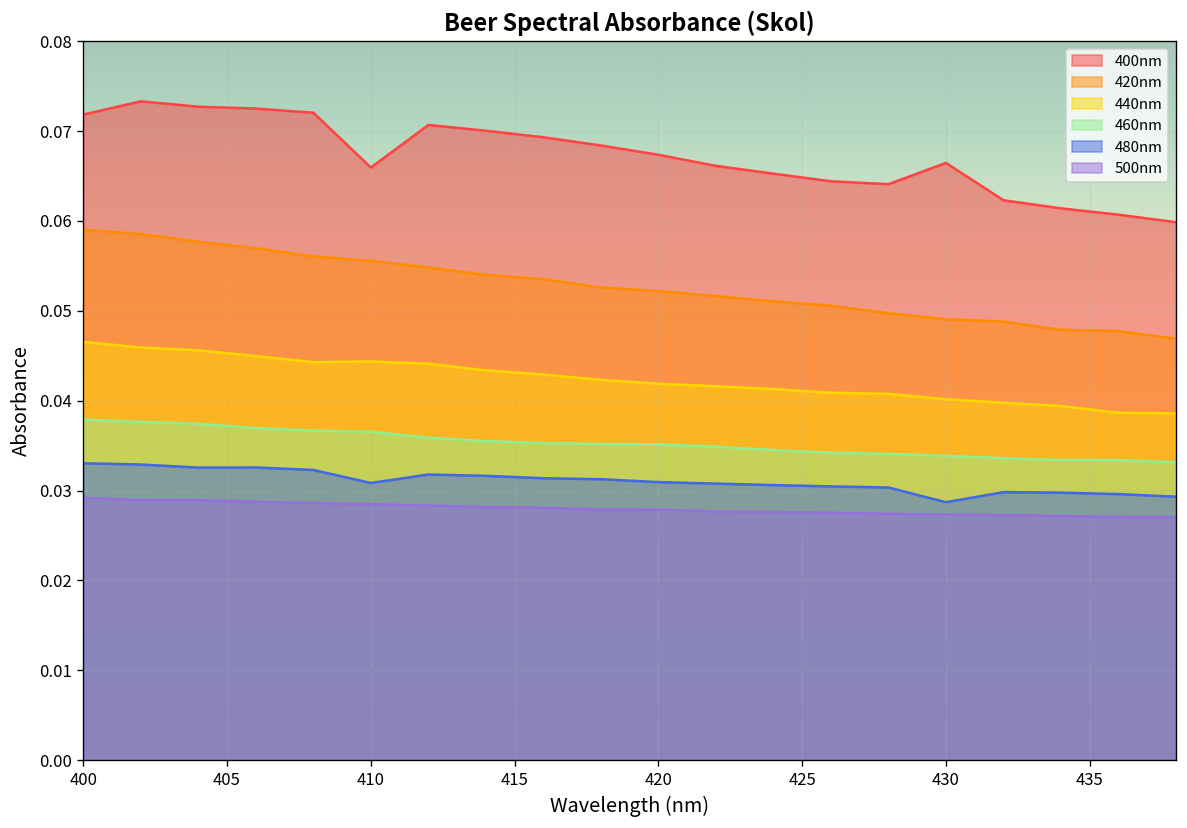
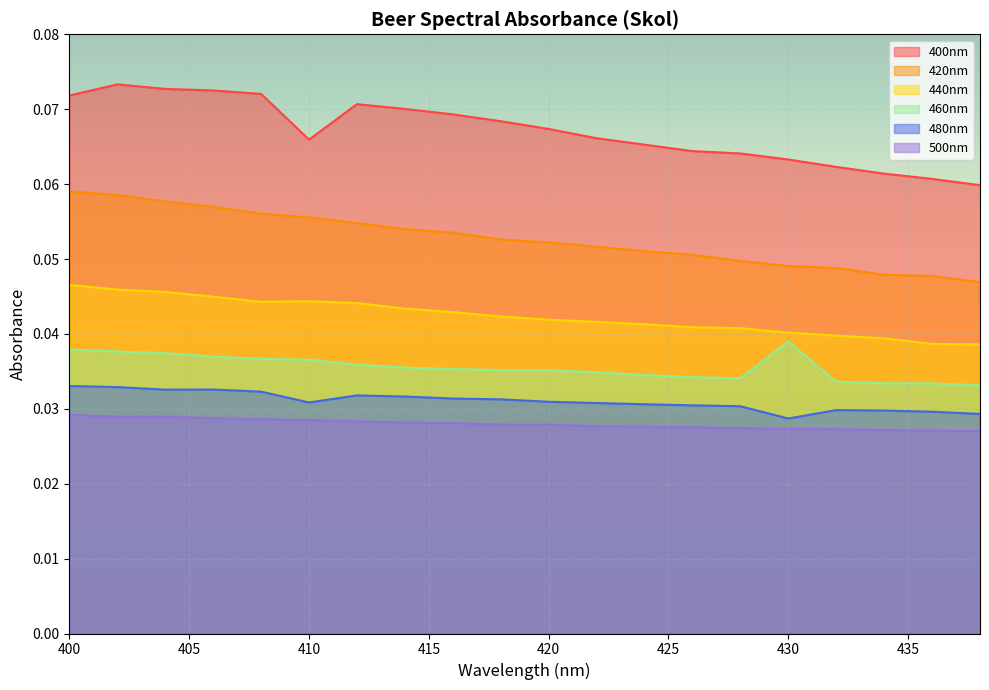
  {
    "400nm": {
      "400": 0.072,
      "410": 0.066,
      "420": 0.067,
-     "430": 0.066
+     "430": 0.063
    },
    "460nm": {
      "400": 0.038,
      "410": 0.037,
      "420": 0.035,
-     "430": 0.034
+     "430": 0.039
    },
    "480nm": {
      "400": 0.033,
      "410": 0.031,
      "420": 0.031,
      "430": 0.029
    },
    "500nm": {
      "400": 0.029,
      "410": 0.028,
      "420": 0.028,
      "430": 0.027
    }
  }
